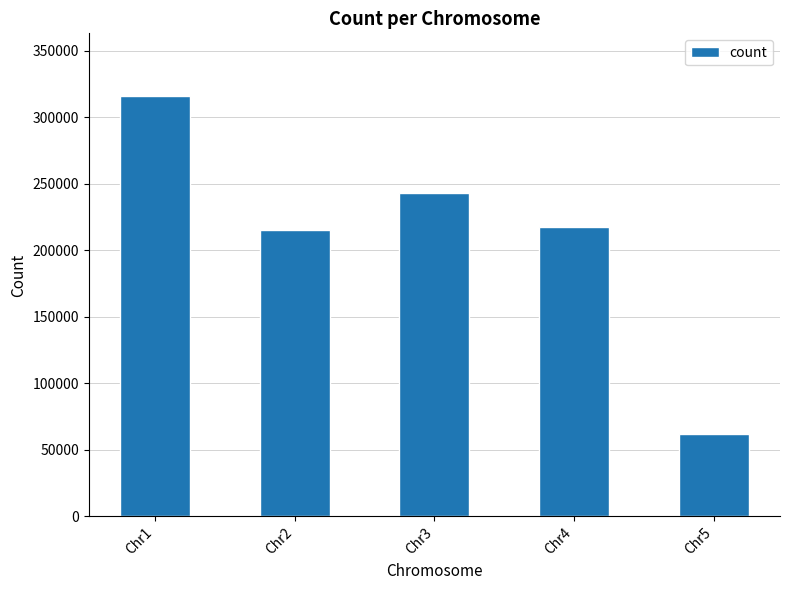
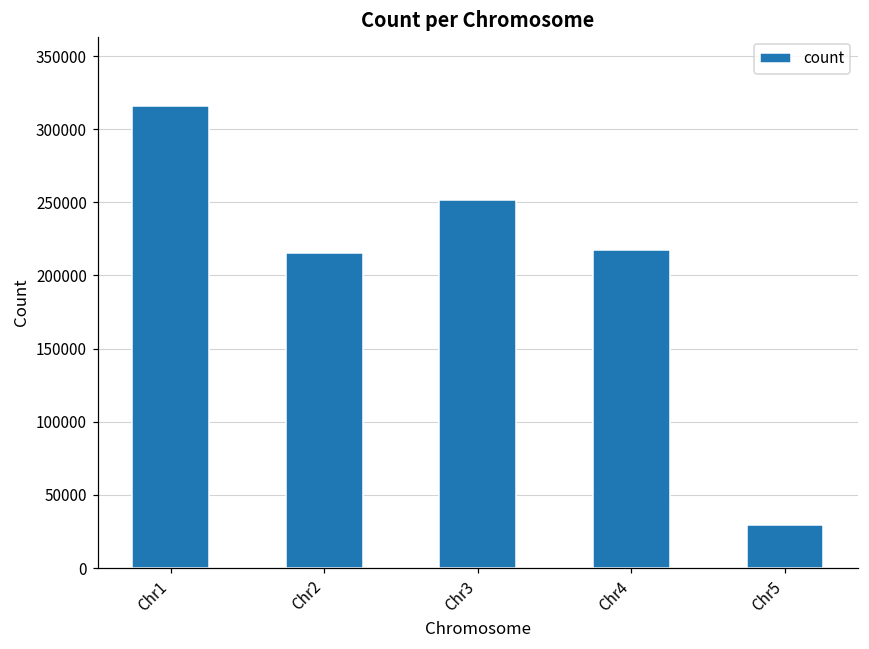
  {
    "Chr1": 316000,
    "Chr2": 215000,
-   "Chr3": 243000,
+   "Chr3": 252000,
    "Chr4": 218000,
-   "Chr5": 62000
+   "Chr5": 30000
  }
